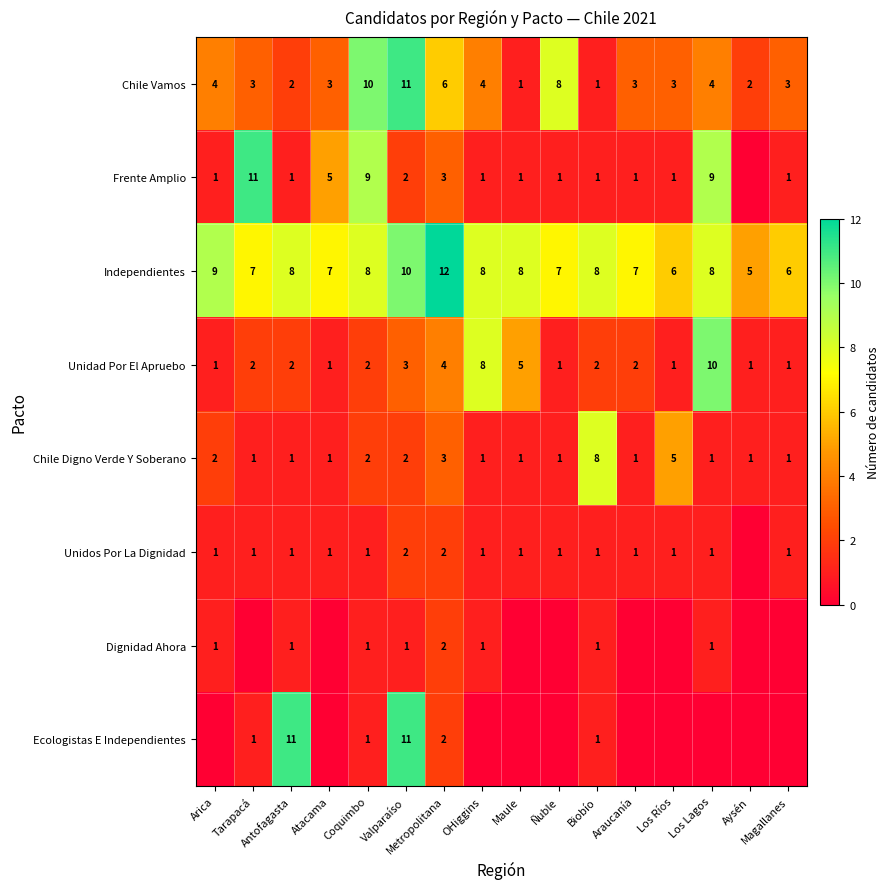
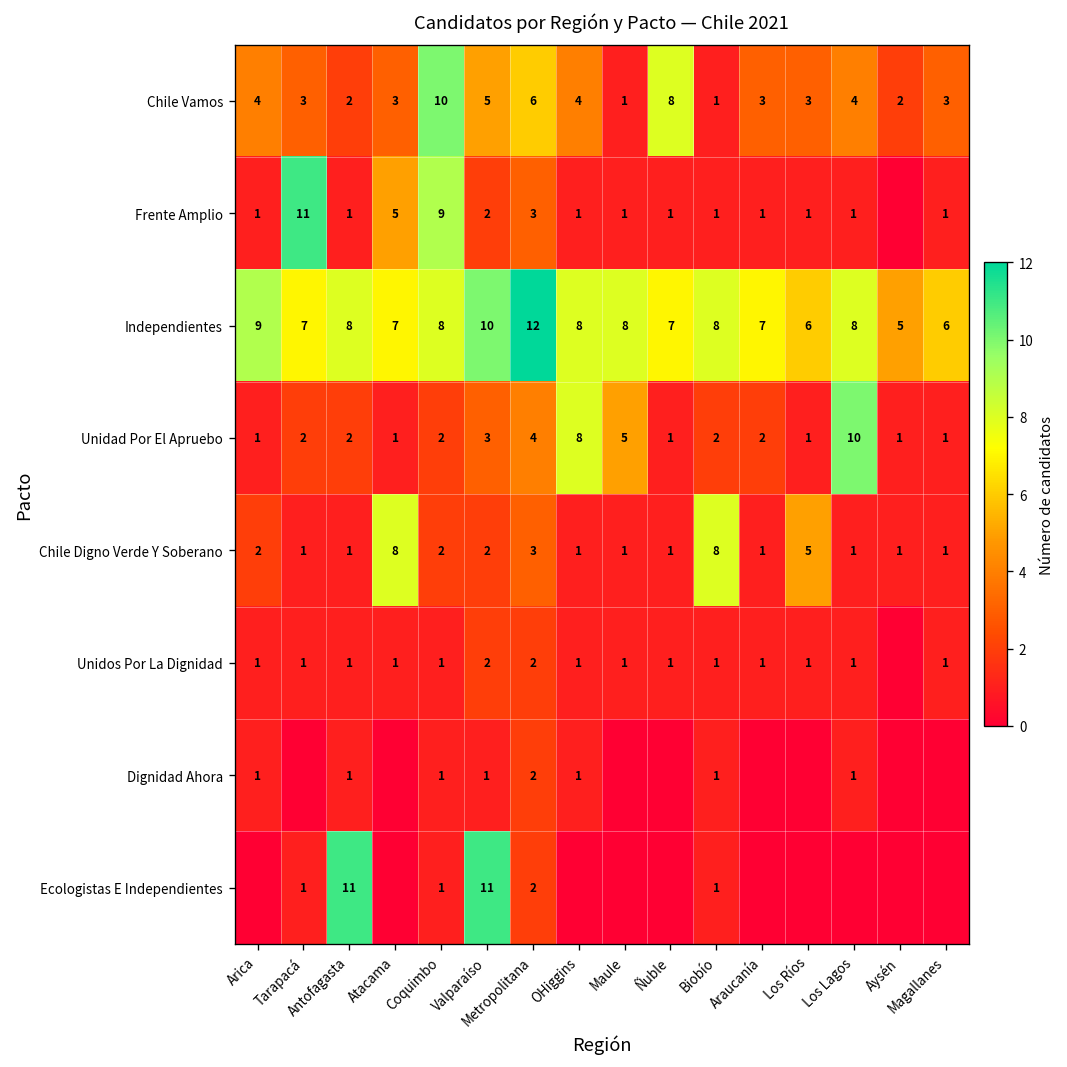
  {
    "Chile Vamos": {
      "Arica": 4,
      "Tarapacá": 3,
      "Antofagasta": 2,
      "Atacama": 3,
      "Coquimbo": 10,
-     "Valparaíso": 11,
+     "Valparaíso": 5,
      "Metropolitana": 6,
      "OHiggins": 4,
      "Maule": 1,
      "Ñuble": 8,
      "Biobío": 1,
      "Araucanía": 3,
      "Los Ríos": 3,
      "Los Lagos": 4,
      "Aysén": 2,
      "Magallanes": 3
    },
    "Frente Amplio": {
      "Arica": 1,
      "Tarapacá": 11,
      "Antofagasta": 1,
      "Atacama": 5,
      "Coquimbo": 9,
      "Valparaíso": 2,
      "Metropolitana": 3,
      "OHiggins": 1,
      "Maule": 1,
      "Ñuble": 1,
      "Biobío": 1,
      "Araucanía": 1,
      "Los Ríos": 1,
-     "Los Lagos": 9,
+     "Los Lagos": 1,
      "Magallanes": 1
    },
    "Independientes": {
      "Arica": 9,
      "Tarapacá": 7,
      "Antofagasta": 8,
      "Atacama": 7,
      "Coquimbo": 8,
      "Valparaíso": 10,
      "Metropolitana": 12,
      "OHiggins": 8,
      "Maule": 8,
      "Ñuble": 7,
      "Biobío": 8,
      "Araucanía": 7,
      "Los Ríos": 6,
      "Los Lagos": 8,
      "Aysén": 5,
      "Magallanes": 6
    },
    "Unidad Por El Apruebo": {
      "Arica": 1,
      "Tarapacá": 2,
      "Antofagasta": 2,
      "Atacama": 1,
      "Coquimbo": 2,
      "Valparaíso": 3,
      "Metropolitana": 4,
      "OHiggins": 8,
      "Maule": 5,
      "Ñuble": 1,
      "Biobío": 2,
      "Araucanía": 2,
      "Los Ríos": 1,
      "Los Lagos": 10,
      "Aysén": 1,
      "Magallanes": 1
    },
    "Chile Digno Verde Y Soberano": {
      "Arica": 2,
      "Tarapacá": 1,
      "Antofagasta": 1,
-     "Atacama": 1,
+     "Atacama": 8,
      "Coquimbo": 2,
      "Valparaíso": 2,
      "Metropolitana": 3,
      "OHiggins": 1,
      "Maule": 1,
      "Ñuble": 1,
      "Biobío": 8,
      "Araucanía": 1,
      "Los Ríos": 5,
      "Los Lagos": 1,
      "Aysén": 1,
      "Magallanes": 1
    },
    "Unidos Por La Dignidad": {
      "Arica": 1,
      "Tarapacá": 1,
      "Antofagasta": 1,
      "Atacama": 1,
      "Coquimbo": 1,
      "Valparaíso": 2,
      "Metropolitana": 2,
      "OHiggins": 1,
      "Maule": 1,
      "Ñuble": 1,
      "Biobío": 1,
      "Araucanía": 1,
      "Los Ríos": 1,
      "Los Lagos": 1,
      "Magallanes": 1
    },
    "Dignidad Ahora": {
      "Arica": 1,
      "Antofagasta": 1,
      "Coquimbo": 1,
      "Valparaíso": 1,
      "Metropolitana": 2,
      "OHiggins": 1,
      "Biobío": 1,
      "Los Lagos": 1
    },
    "Ecologistas E Independientes": {
      "Tarapacá": 1,
      "Antofagasta": 11,
      "Coquimbo": 1,
      "Valparaíso": 11,
      "Metropolitana": 2,
      "Biobío": 1
    }
  }
